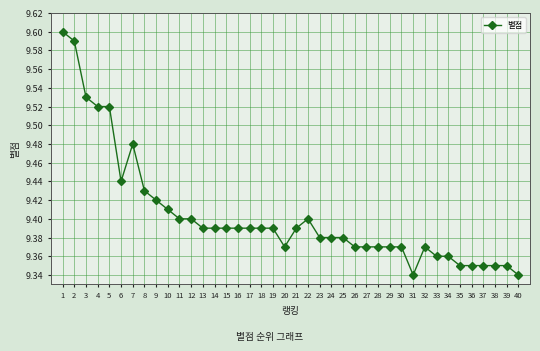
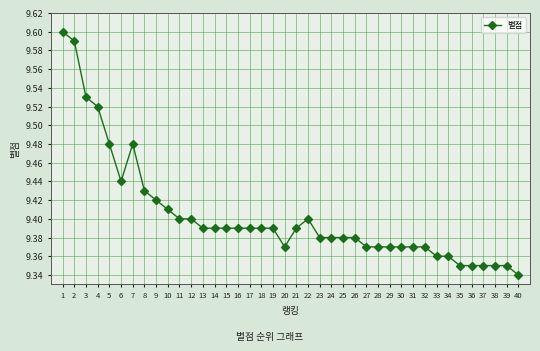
  {
    "1": 9.60,
    "2": 9.59,
    "3": 9.53,
    "4": 9.52,
-   "5": 9.52,
+   "5": 9.48,
    "6": 9.44,
    "7": 9.48,
    "8": 9.43,
    "9": 9.42,
    "10": 9.41,
    "11": 9.40,
    "12": 9.40,
    "13": 9.39,
    "14": 9.39,
    "15": 9.39,
    "16": 9.39,
    "17": 9.39,
    "18": 9.39,
    "19": 9.39,
    "20": 9.37,
    "21": 9.39,
    "22": 9.40,
    "23": 9.38,
    "24": 9.38,
    "25": 9.38,
-   "26": 9.37,
+   "26": 9.38,
    "27": 9.37,
    "28": 9.37,
    "29": 9.37,
    "30": 9.37,
-   "31": 9.34,
+   "31": 9.37,
    "32": 9.37,
    "33": 9.36,
    "34": 9.36,
    "35": 9.35,
    "36": 9.35,
    "37": 9.35,
    "38": 9.35,
    "39": 9.35,
    "40": 9.34
  }
